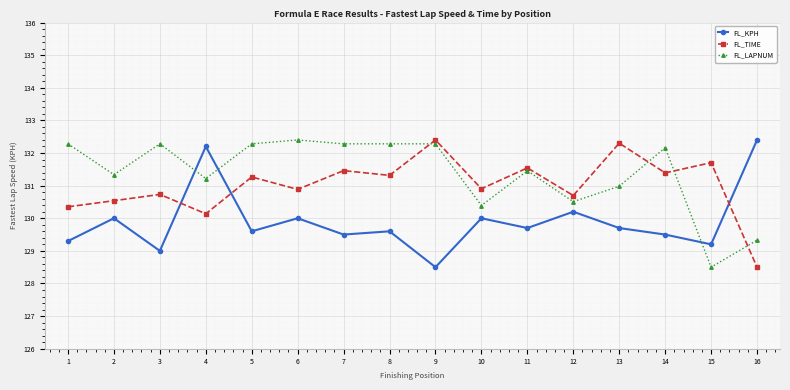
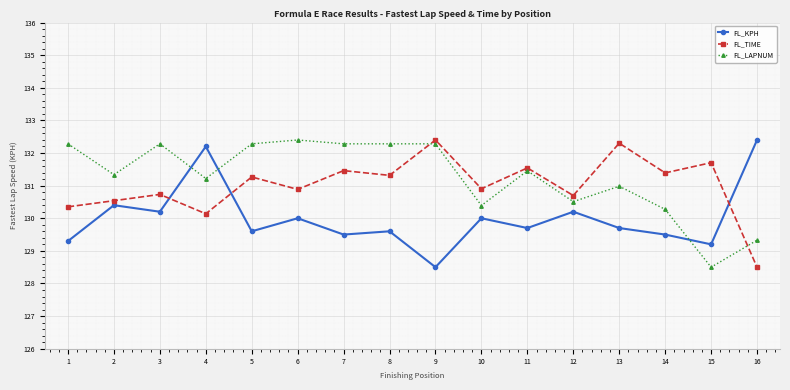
  {
    "FL_KPH": {
      "1": 129.3,
-     "2": 130.0,
-     "3": 129.0,
+     "2": 130.4,
+     "3": 130.2,
      "4": 132.2,
      "5": 129.6,
      "6": 130.0,
      "7": 129.5,
      "8": 129.6,
      "9": 128.5,
      "10": 130.0,
      "11": 129.7,
      "12": 130.2,
      "13": 129.7,
      "14": 129.5,
      "15": 129.2,
      "16": 132.4
    },
    "FL_TIME": {
      "1": 130.4,
      "2": 130.5,
      "3": 130.7,
      "4": 130.1,
      "5": 131.3,
      "6": 130.9,
      "7": 131.5,
      "8": 131.3,
      "9": 132.4,
      "10": 130.9,
      "11": 131.5,
      "12": 130.7,
      "13": 132.3,
      "14": 131.4,
      "15": 131.7,
      "16": 128.5
    },
    "FL_LAPNUM": {
      "1": 132.3,
      "2": 131.3,
      "3": 132.3,
      "4": 131.2,
      "5": 132.3,
      "6": 132.4,
      "7": 132.3,
      "8": 132.3,
      "9": 132.3,
      "10": 130.4,
      "11": 131.5,
      "12": 130.5,
      "13": 131.0,
-     "14": 132.2,
+     "14": 130.3,
      "15": 128.5,
      "16": 129.3
    }
  }
